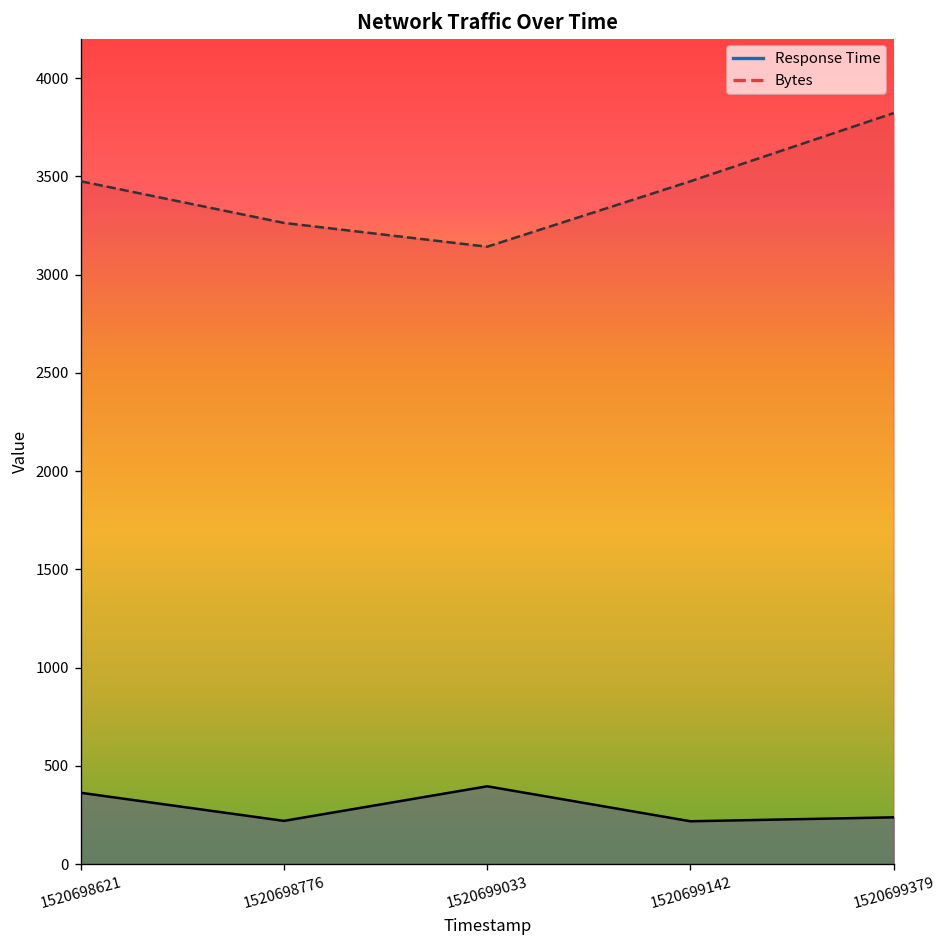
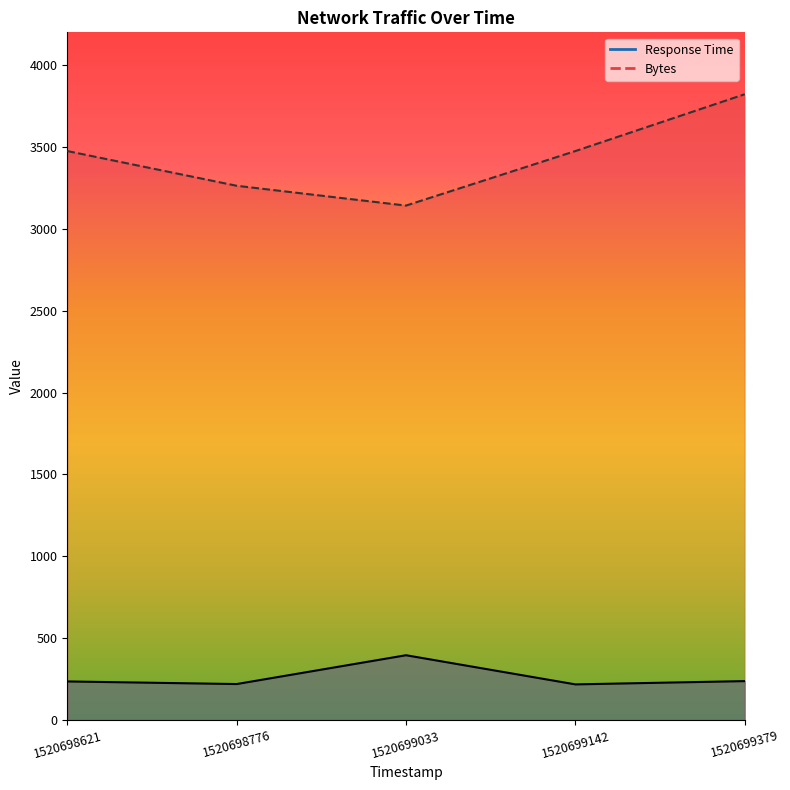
  {
    "Response Time": {
-     "1520698621": 360,
+     "1520698621": 240,
      "1520698776": 220,
      "1520699033": 400,
      "1520699142": 220,
      "1520699379": 240
    },
    "Bytes": {
      "1520698621": 3480,
      "1520698776": 3260,
      "1520699033": 3140,
      "1520699142": 3480,
      "1520699379": 3820
    }
  }
